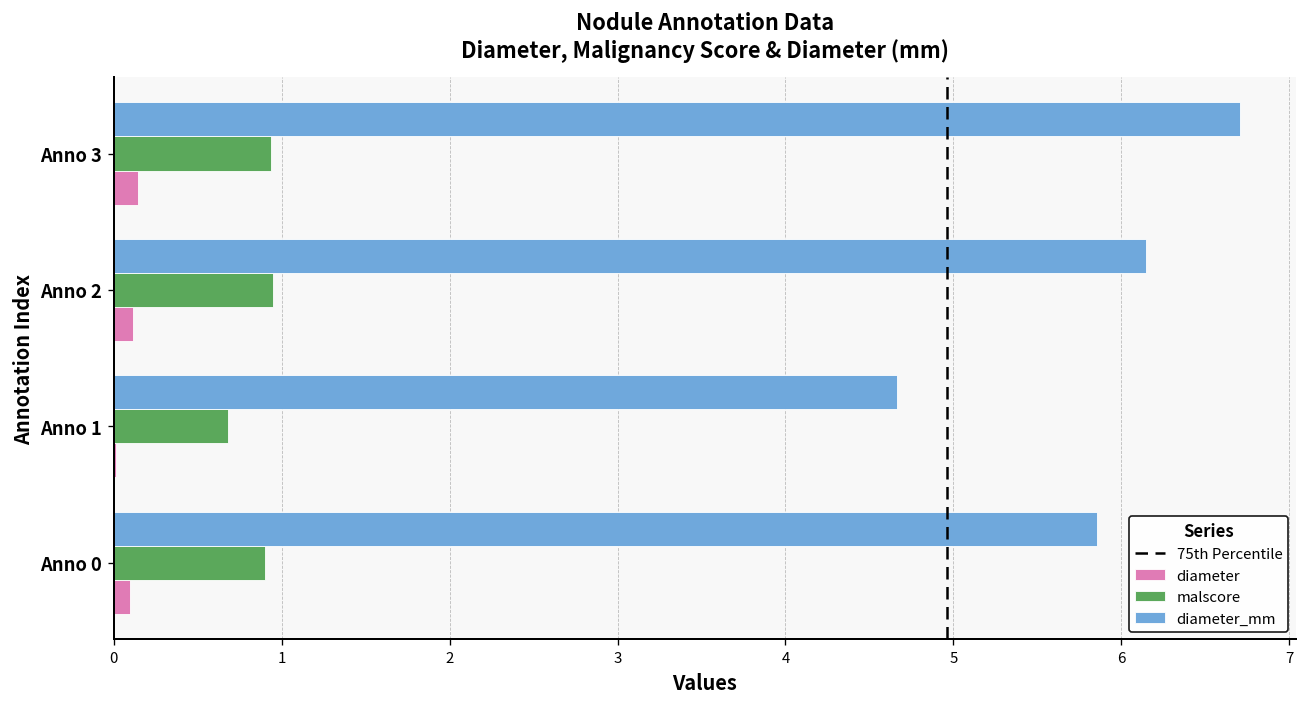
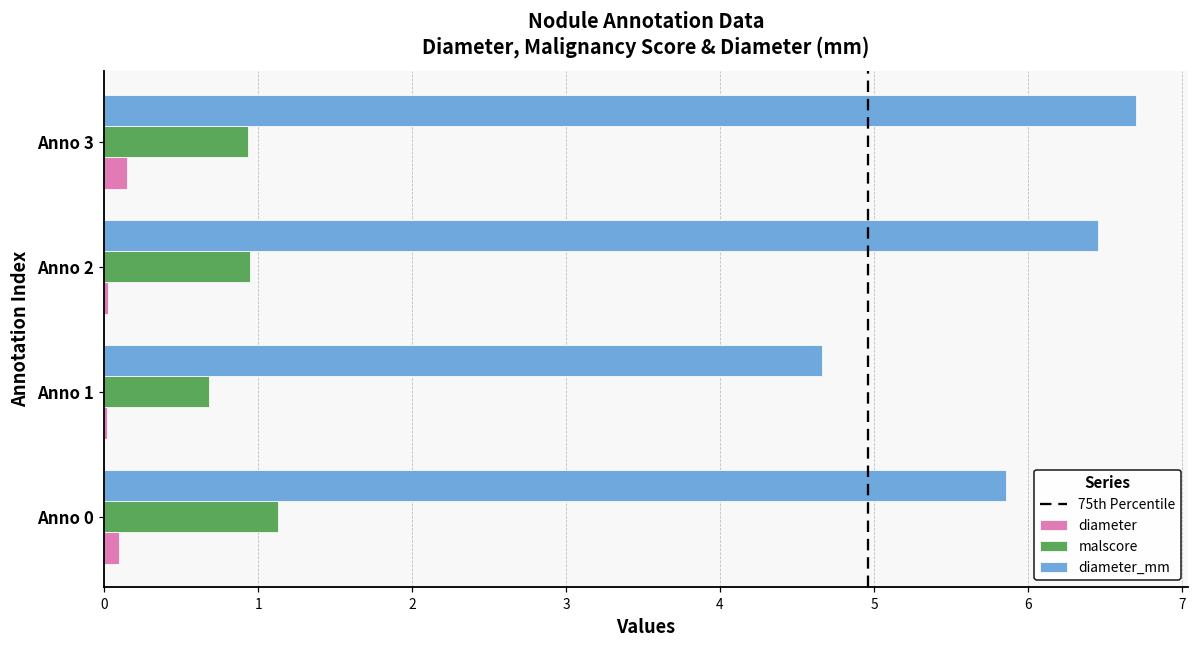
  {
    "diameter": {
      "Anno 3": 0.15,
-     "Anno 2": 0.11,
+     "Anno 2": 0.02,
      "Anno 0": 0.10
    },
    "malscore": {
      "Anno 3": 0.94,
      "Anno 2": 0.95,
      "Anno 1": 0.68,
-     "Anno 0": 0.90
+     "Anno 0": 1.13
    },
    "diameter_mm": {
      "Anno 3": 6.70,
-     "Anno 2": 6.14,
+     "Anno 2": 6.46,
      "Anno 1": 4.66,
      "Anno 0": 5.86
    }
  }
